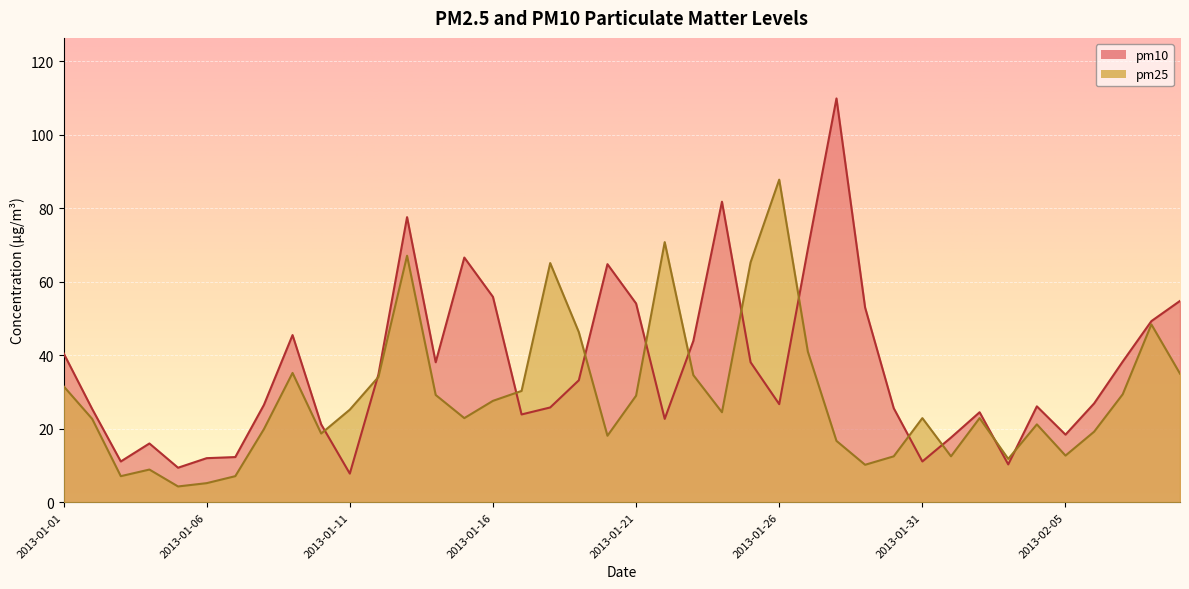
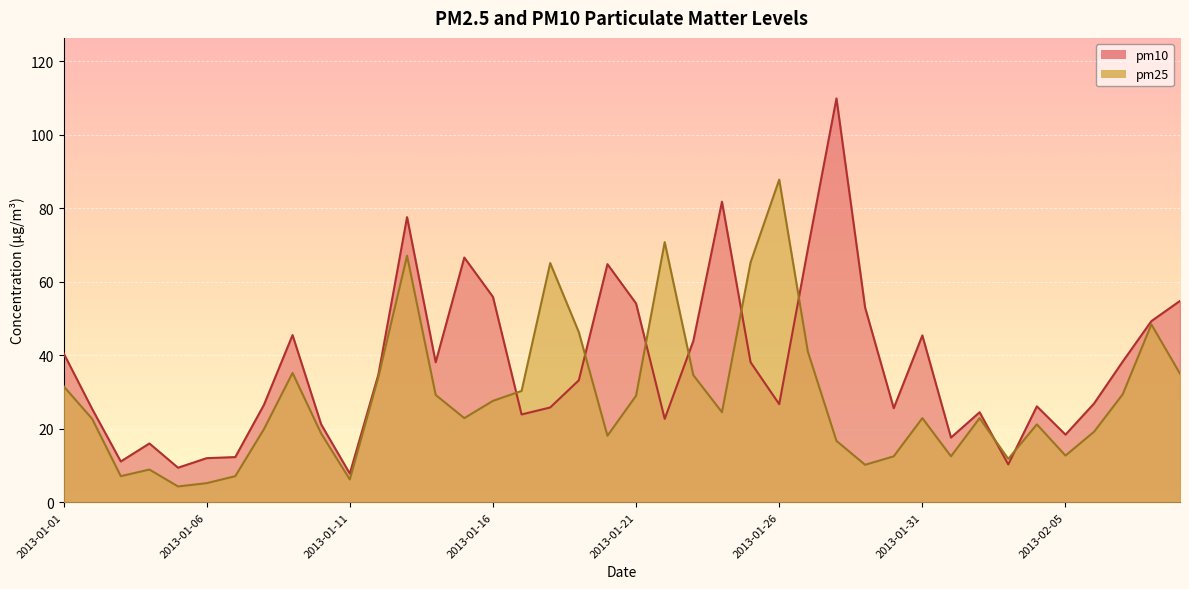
  {
    "pm10": {
      "2013-01-01": 41,
      "2013-01-06": 12,
      "2013-01-11": 8,
      "2013-01-16": 56,
      "2013-01-21": 54,
      "2013-01-26": 27,
-     "2013-01-31": 11,
+     "2013-01-31": 45,
      "2013-02-05": 18
    },
    "pm25": {
      "2013-01-01": 32,
      "2013-01-06": 5,
-     "2013-01-11": 25,
+     "2013-01-11": 6,
      "2013-01-16": 28,
      "2013-01-21": 29,
      "2013-01-26": 88,
      "2013-01-31": 23,
      "2013-02-05": 13
    }
  }
